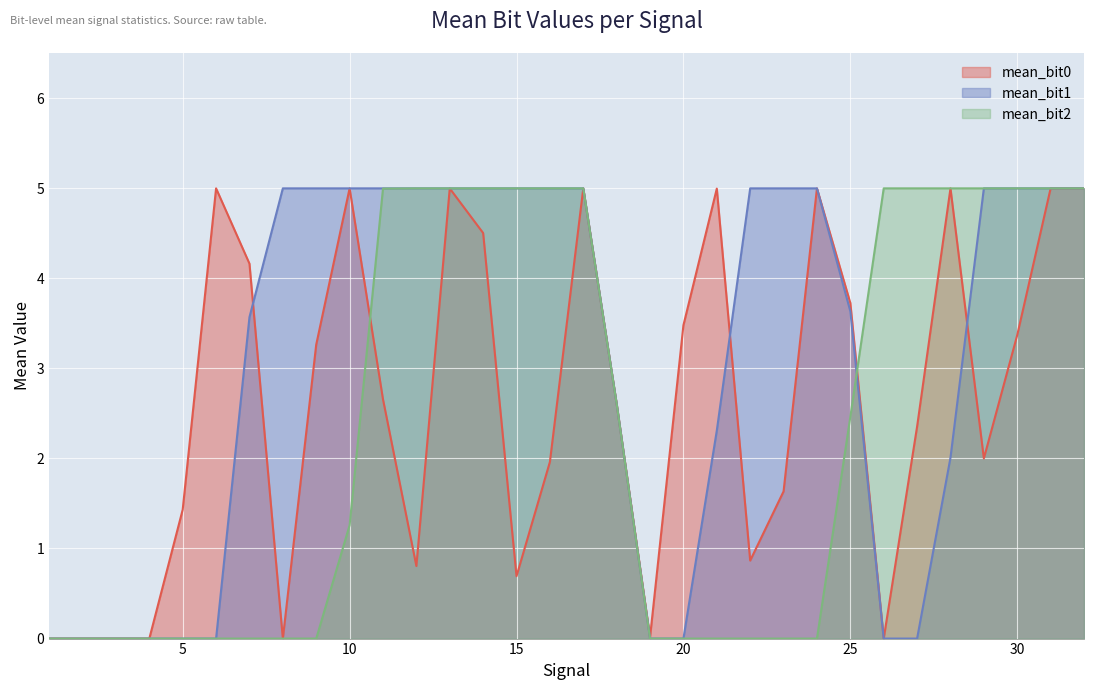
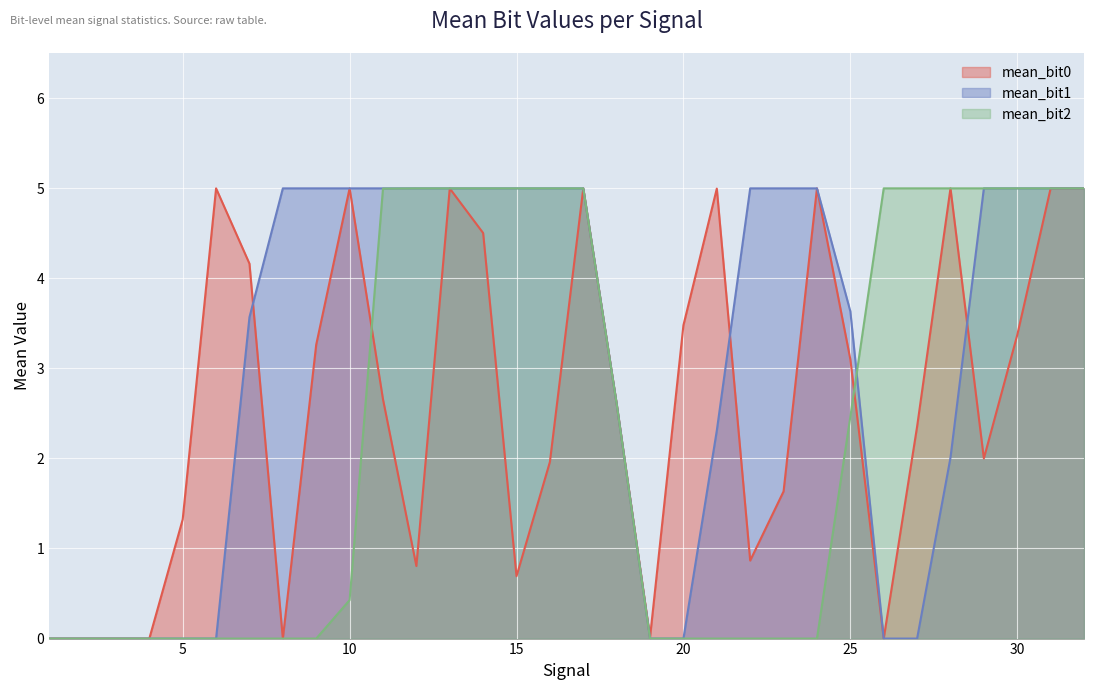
  {
    "mean_bit0": {
-     "5": 1.4,
+     "5": 1.3,
      "15": 0.7,
      "20": 3.5,
-     "25": 3.7,
+     "25": 3.1,
      "30": 3.4
    },
    "mean_bit1": {
      "25": 3.6
    },
    "mean_bit2": {
-     "10": 1.3,
+     "10": 0.4,
      "25": 2.5
    }
  }
